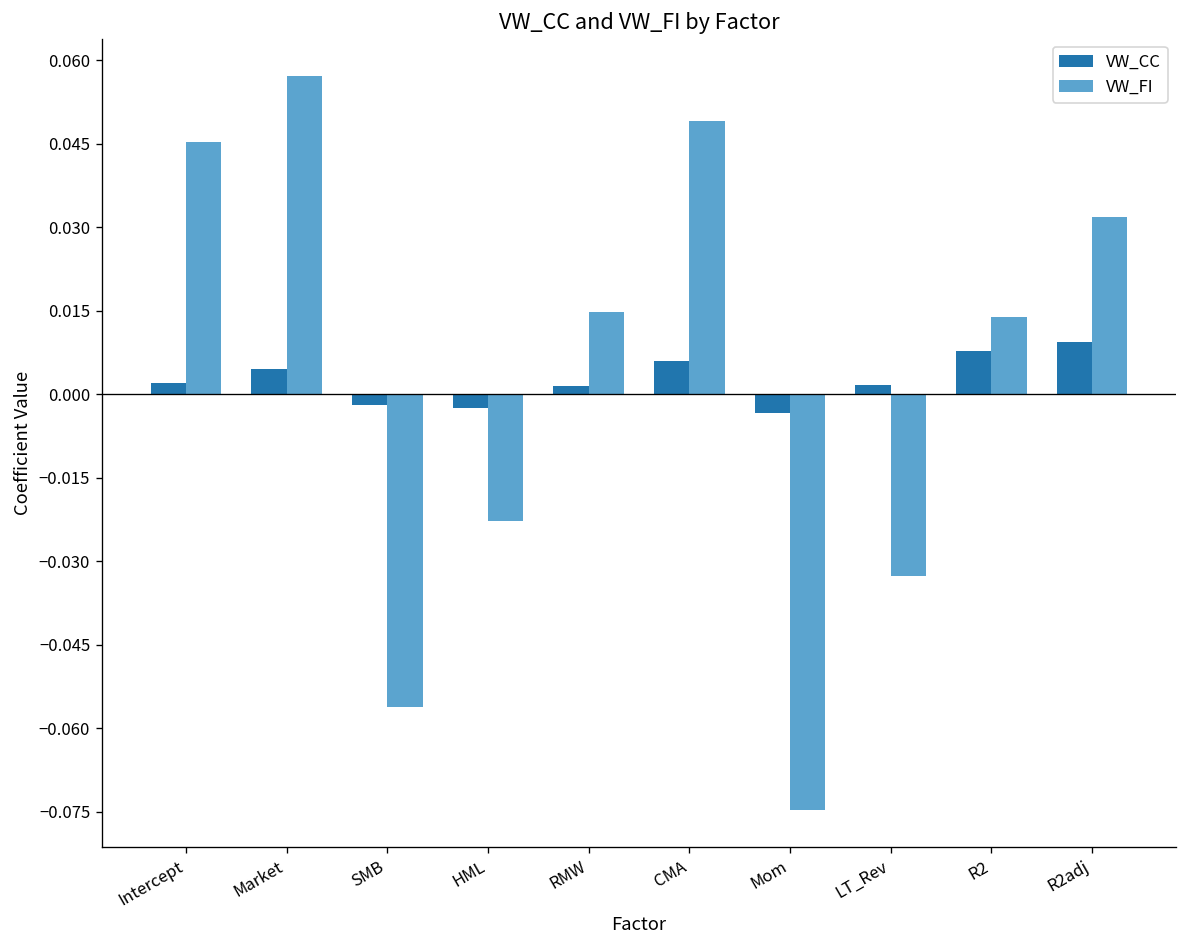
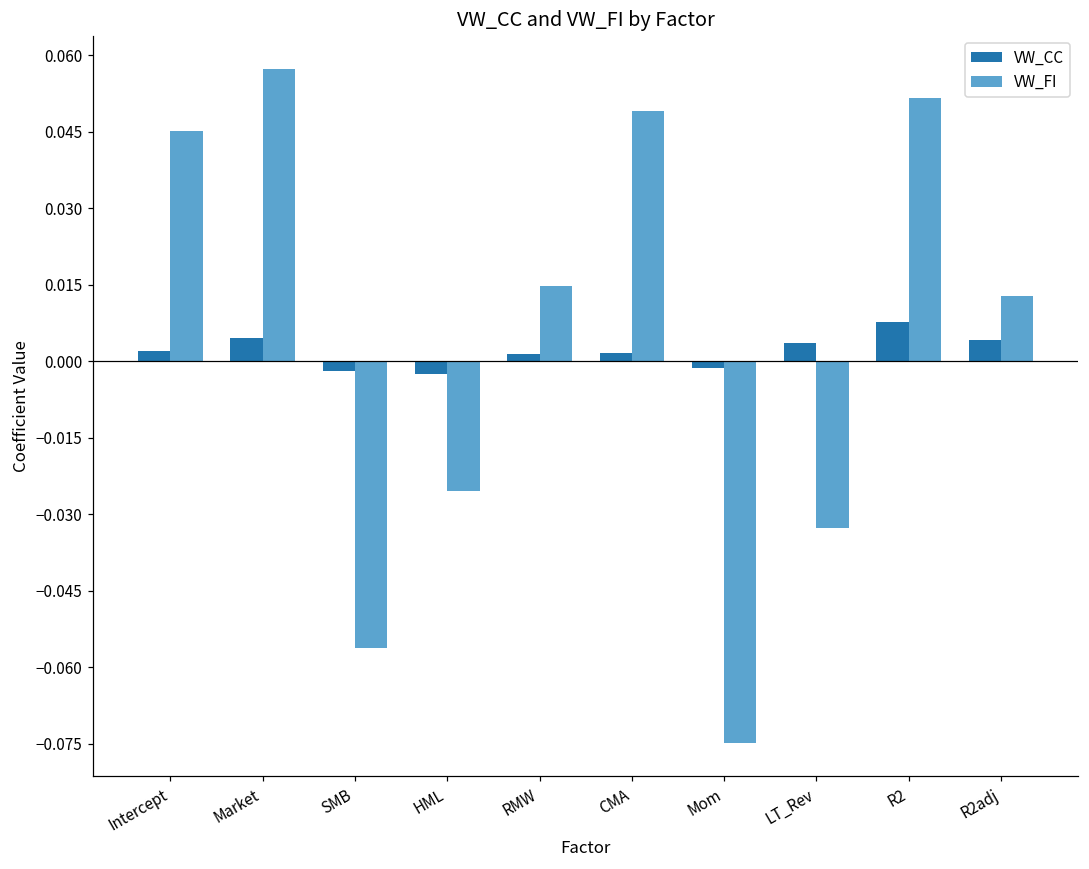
  {
    "VW_CC": {
      "Intercept": 0.002,
      "Market": 0.004,
      "SMB": -0.002,
      "HML": -0.002,
      "RMW": 0.001,
-     "CMA": 0.006,
-     "Mom": -0.003,
-     "LT_Rev": 0.002,
+     "CMA": 0.002,
+     "Mom": -0.001,
+     "LT_Rev": 0.004,
      "R2": 0.008,
-     "R2adj": 0.009
+     "R2adj": 0.004
    },
    "VW_FI": {
      "Intercept": 0.045,
      "Market": 0.057,
      "SMB": -0.056,
-     "HML": -0.023,
+     "HML": -0.025,
      "RMW": 0.015,
      "CMA": 0.049,
      "Mom": -0.075,
      "LT_Rev": -0.033,
-     "R2": 0.014,
-     "R2adj": 0.032
+     "R2": 0.052,
+     "R2adj": 0.013
    }
  }
